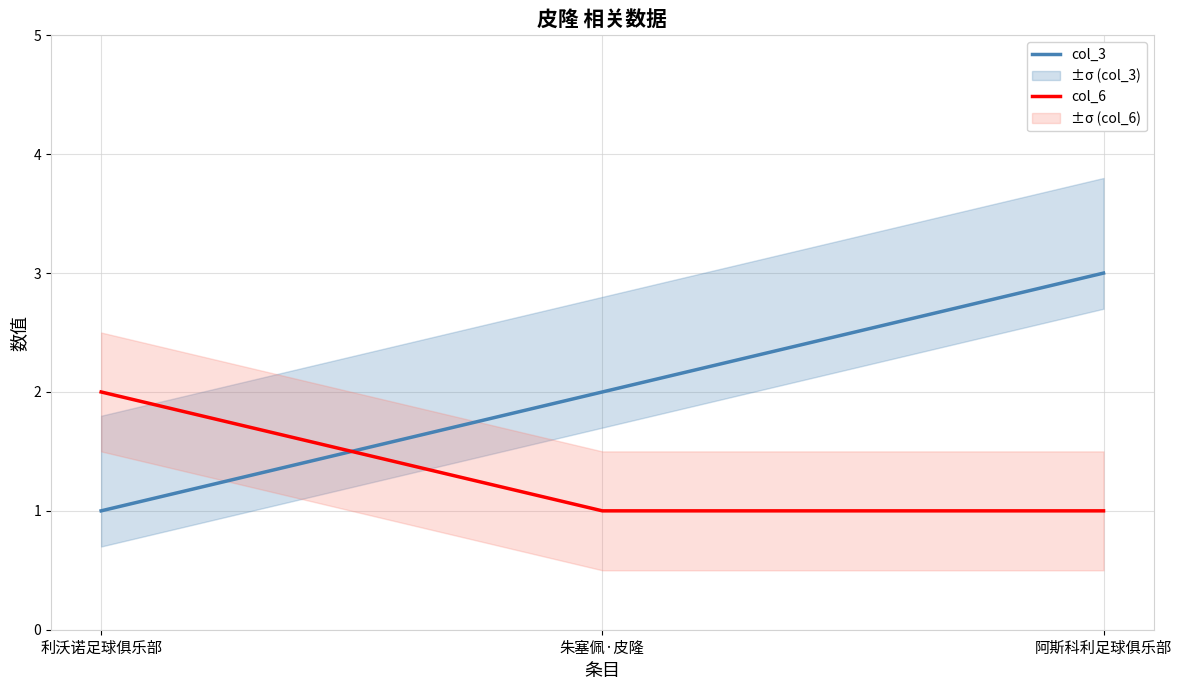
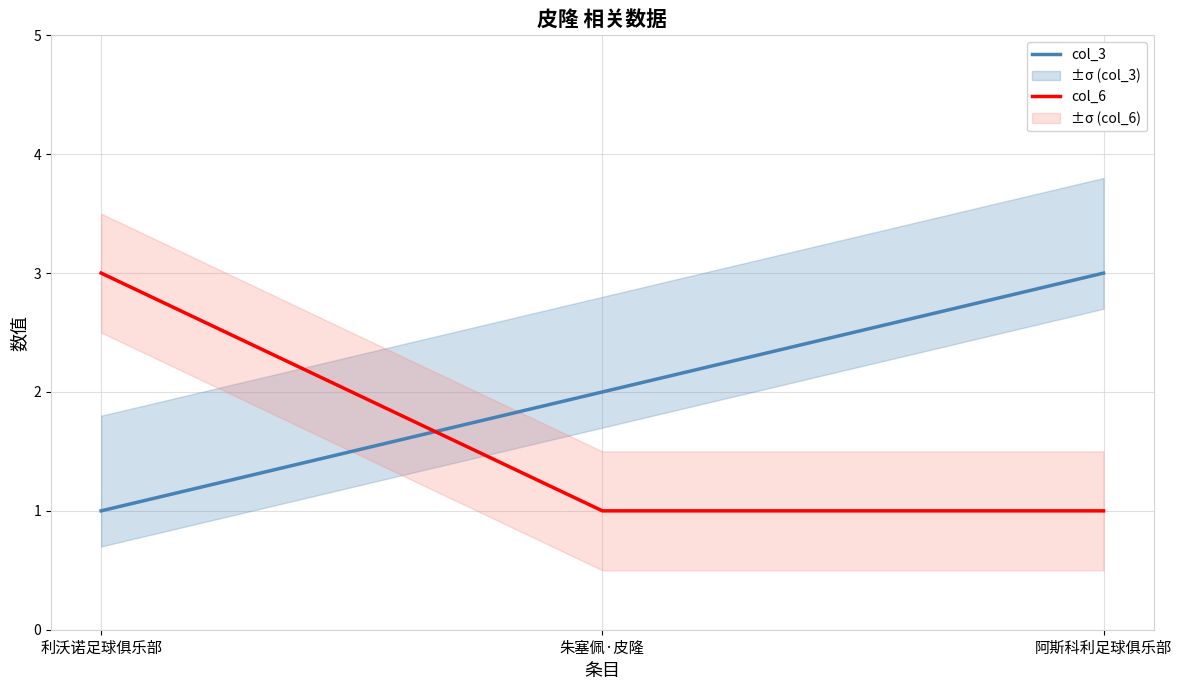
  {
    "col_6": {
-     "利沃诺足球俱乐部": 2,
+     "利沃诺足球俱乐部": 3,
      "朱塞佩·皮隆": 1,
      "阿斯科利足球俱乐部": 1
    }
  }
